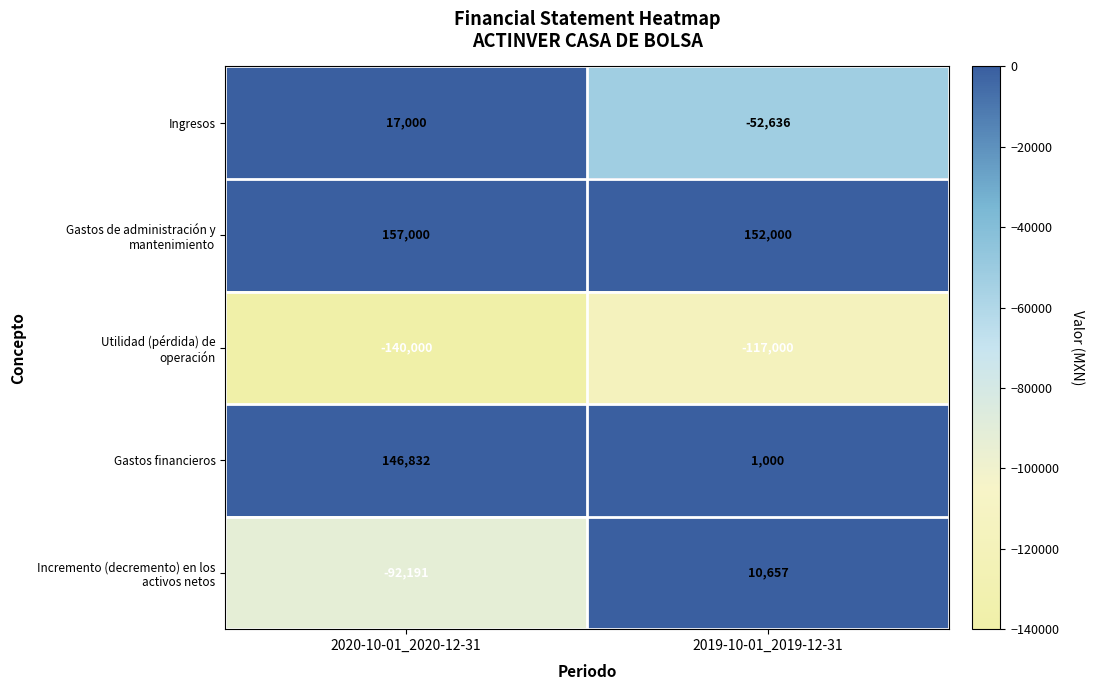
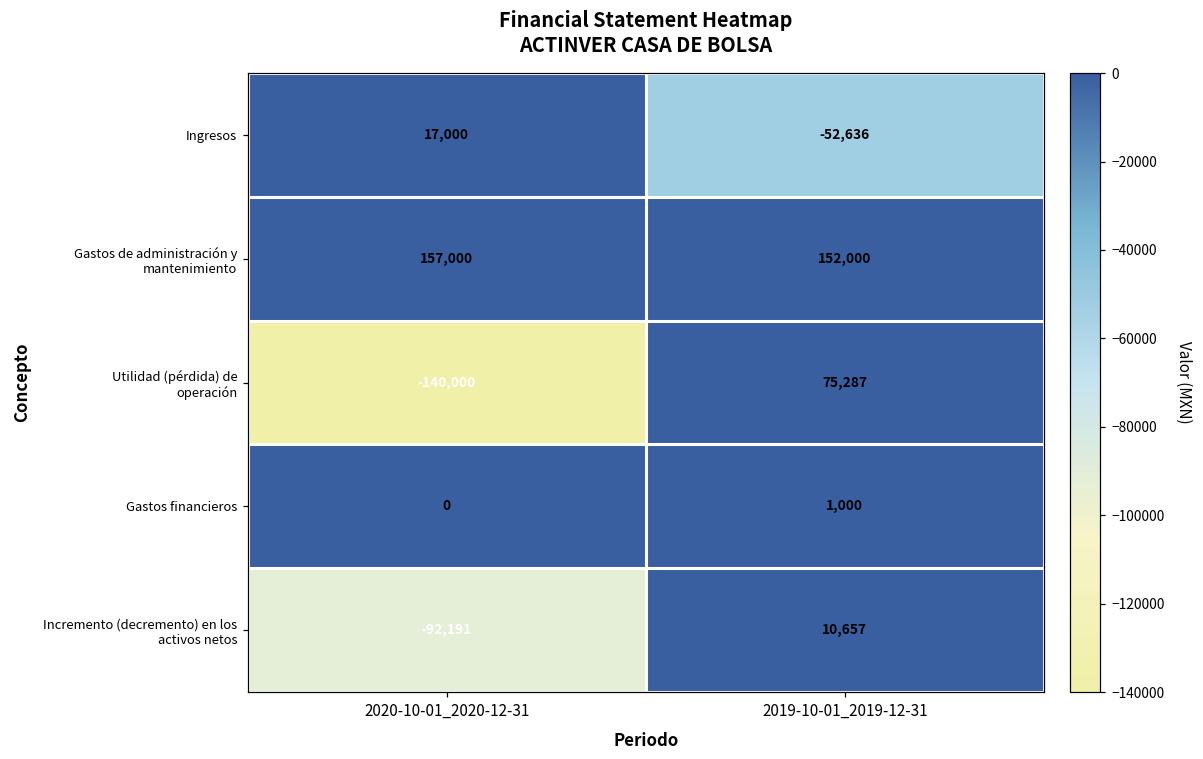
  {
    "Ingresos": {
      "2020-10-01_2020-12-31": "17,000",
      "2019-10-01_2019-12-31": "-52,636"
    },
    "Gastos de administración y mantenimiento": {
      "2020-10-01_2020-12-31": "157,000",
      "2019-10-01_2019-12-31": "152,000"
    },
    "Utilidad (pérdida) de operación": {
      "2020-10-01_2020-12-31": "-140,000",
-     "2019-10-01_2019-12-31": "-117,000"
+     "2019-10-01_2019-12-31": "75,287"
    },
    "Gastos financieros": {
-     "2020-10-01_2020-12-31": "146,832",
+     "2020-10-01_2020-12-31": "0",
      "2019-10-01_2019-12-31": "1,000"
    },
    "Incremento (decremento) en los activos netos": {
      "2019-10-01_2019-12-31": "10,657"
    }
  }
